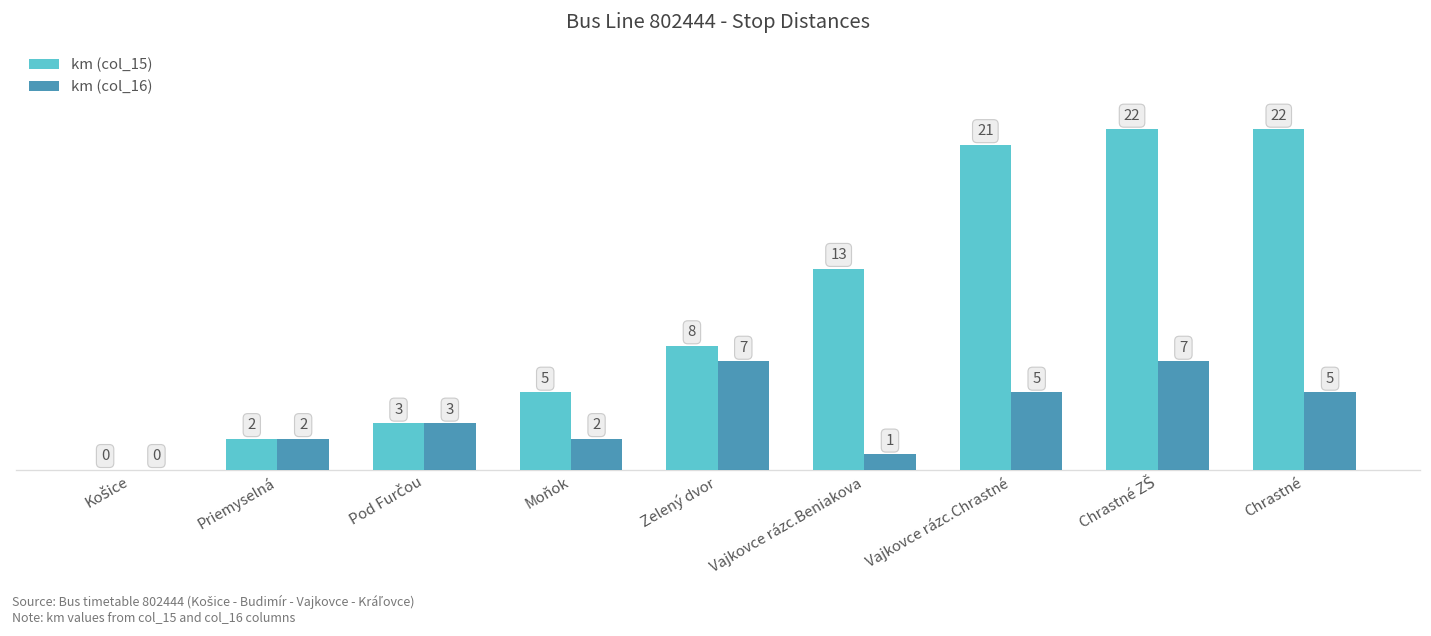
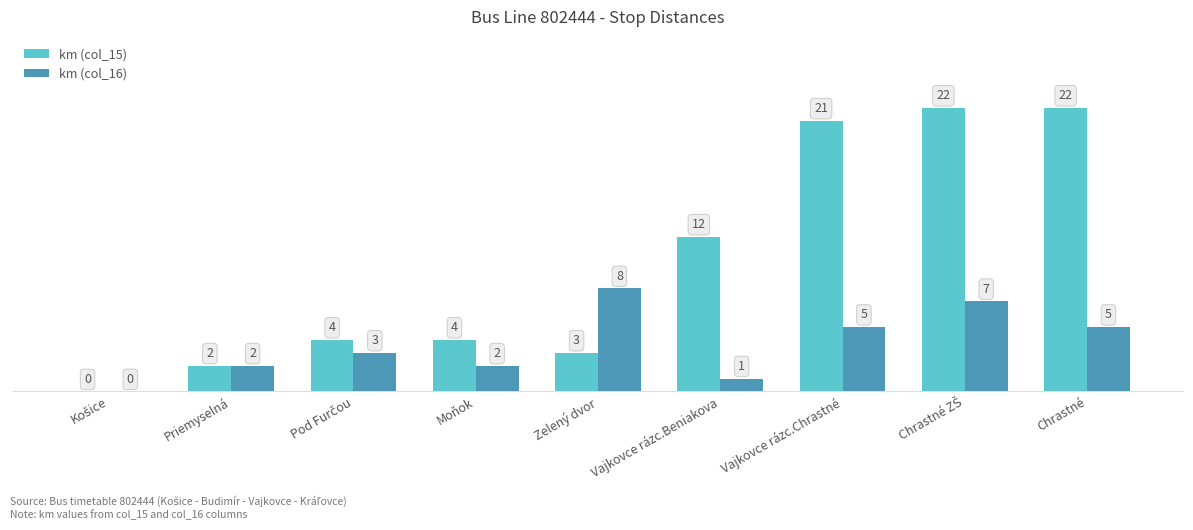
  {
    "km (col_15)": {
-     "Pod Furčou": 3,
-     "Moňok": 5,
-     "Zelený dvor": 8,
-     "Vajkovce rázc.Beniakova": 13
+     "Pod Furčou": 4,
+     "Moňok": 4,
+     "Zelený dvor": 3,
+     "Vajkovce rázc.Beniakova": 12
    },
    "km (col_16)": {
-     "Zelený dvor": 7
+     "Zelený dvor": 8
    }
  }
